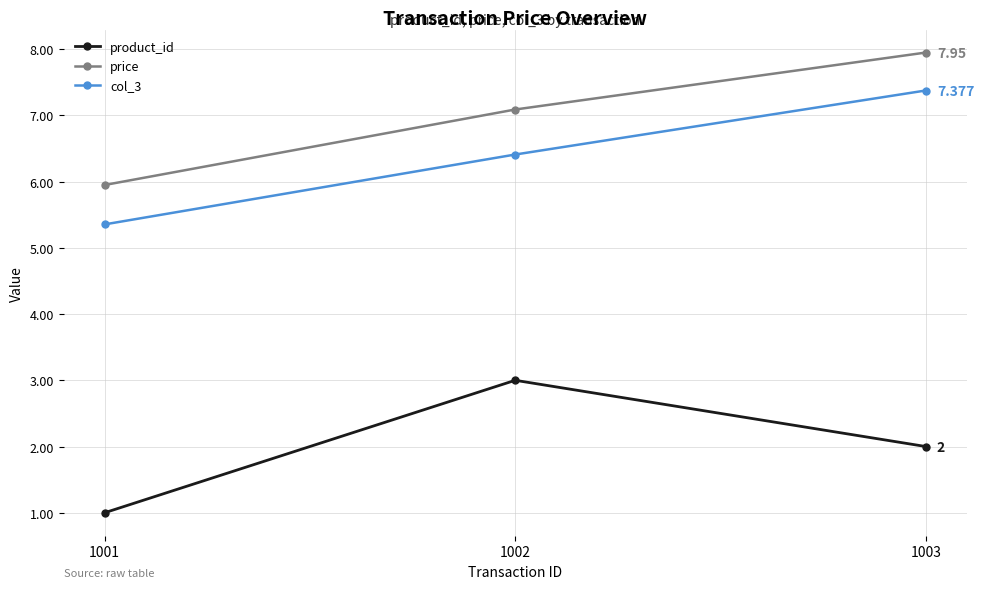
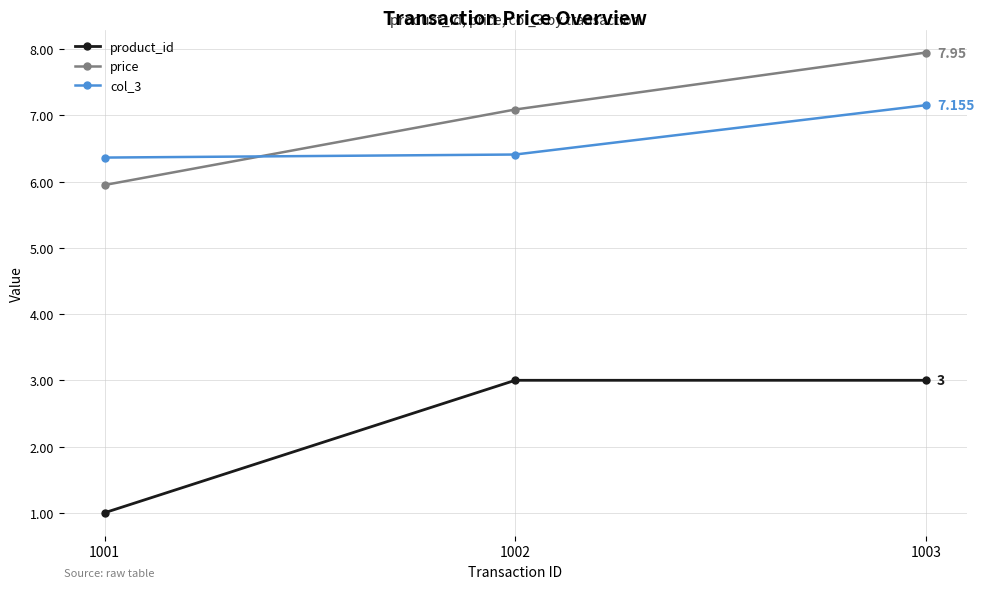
  {
    "product_id": {
-     "1003": 2
+     "1003": 3
    },
    "price": {
      "1003": 7.95
    },
    "col_3": {
-     "1001": 5.4,
-     "1003": 7.377
+     "1001": 6.4,
+     "1003": 7.155
    }
  }
